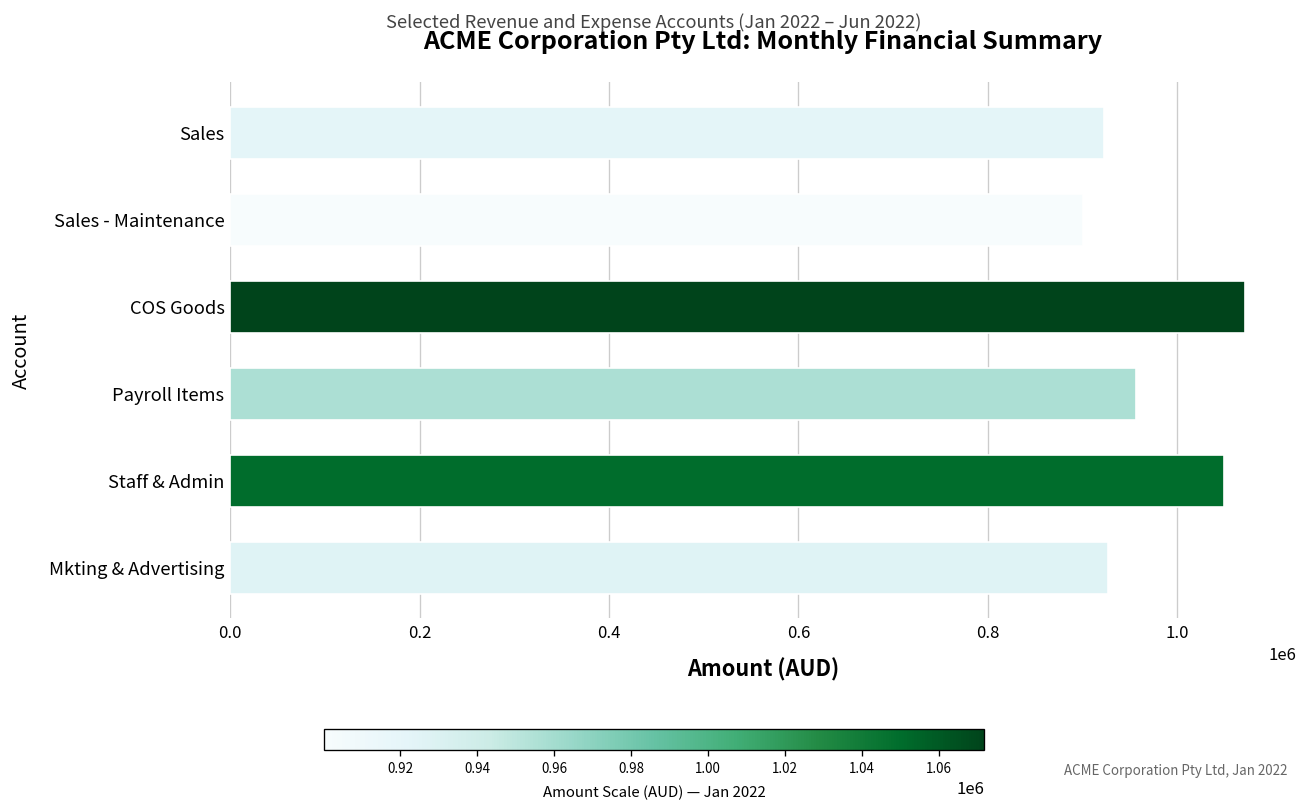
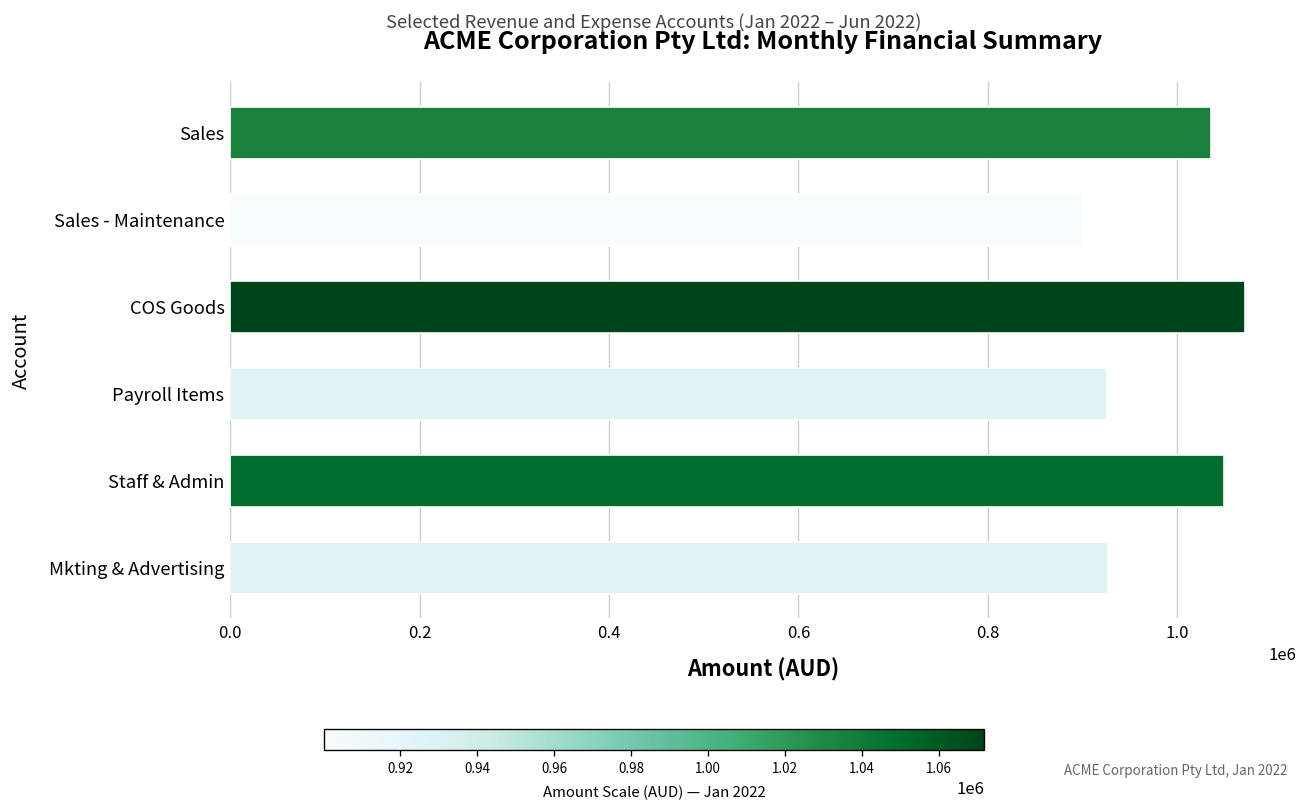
  {
-   "Sales": 920000,
+   "Sales": 1040000,
    "Sales - Maintenance": 900000,
    "COS Goods": 1070000,
-   "Payroll Items": 960000,
+   "Payroll Items": 930000,
    "Staff & Admin": 1050000,
    "Mkting & Advertising": 930000
  }
